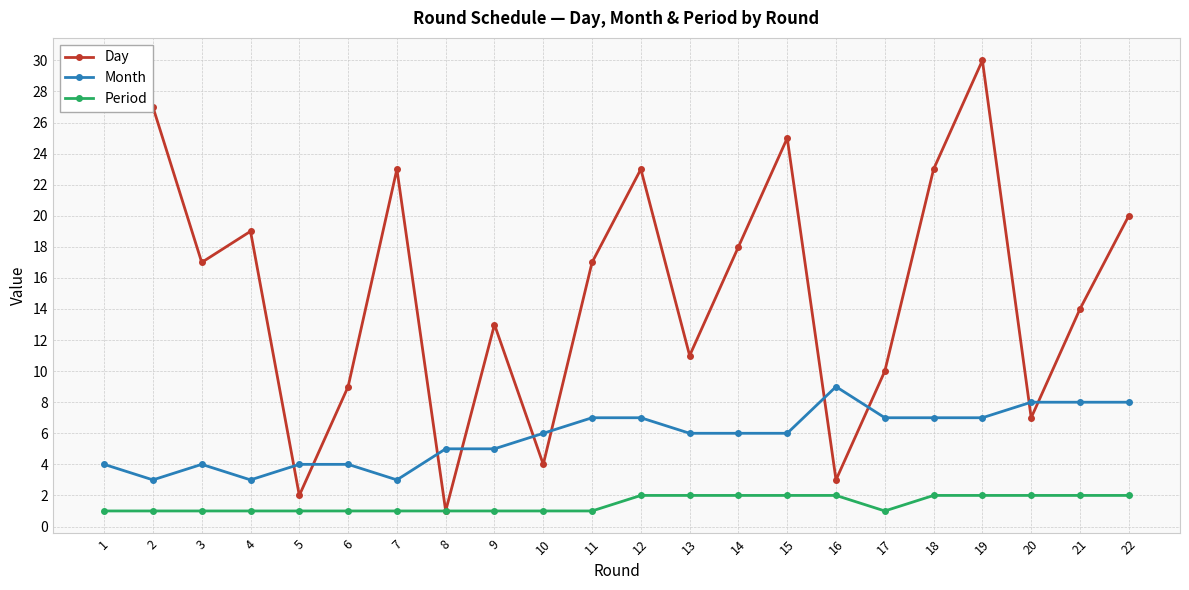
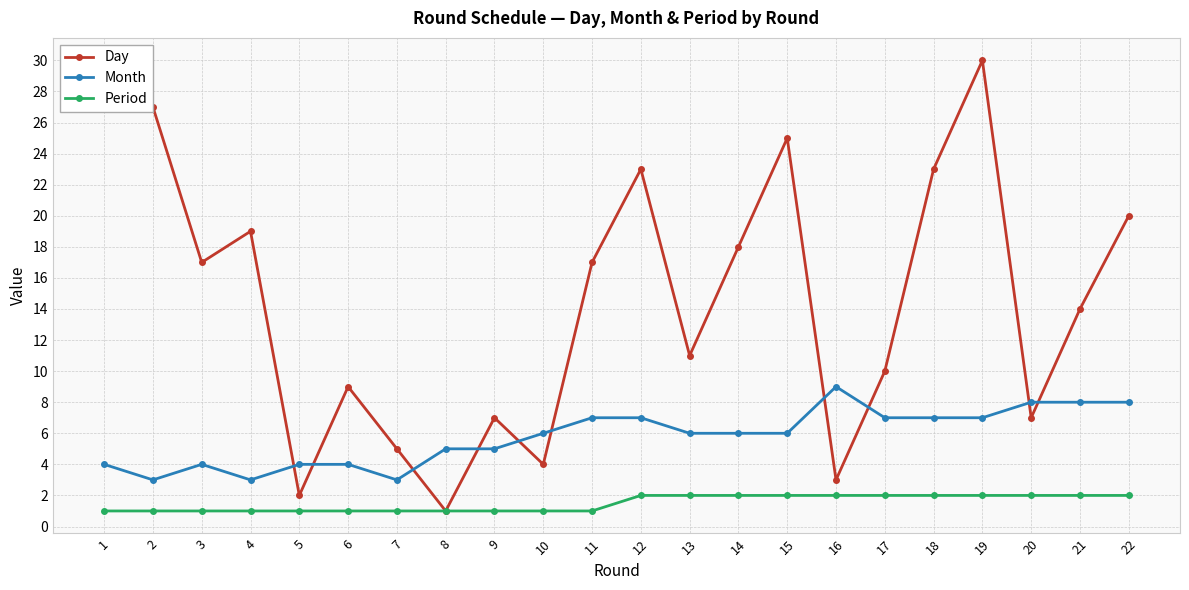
  {
    "Day": {
      "2": 27,
      "3": 17,
      "4": 19,
      "5": 2,
      "6": 9,
-     "7": 23,
-     "9": 13,
+     "7": 5,
+     "9": 7,
      "10": 4,
      "11": 17,
      "12": 23,
      "13": 11,
      "14": 18,
      "15": 25,
      "16": 3,
      "17": 10,
      "18": 23,
      "19": 30,
      "20": 7,
      "21": 14,
      "22": 20
    },
    "Month": {
      "1": 4,
      "2": 3,
      "3": 4,
      "4": 3,
      "5": 4,
      "6": 4,
      "7": 3,
      "8": 5,
      "9": 5,
      "10": 6,
      "11": 7,
      "12": 7,
      "13": 6,
      "14": 6,
      "15": 6,
      "16": 9,
      "17": 7,
      "18": 7,
      "19": 7,
      "20": 8,
      "21": 8,
      "22": 8
    },
    "Period": {
      "1": 1,
      "2": 1,
      "3": 1,
      "4": 1,
      "5": 1,
      "6": 1,
      "7": 1,
      "9": 1,
      "10": 1,
      "11": 1,
      "12": 2,
      "13": 2,
      "14": 2,
      "15": 2,
      "16": 2,
-     "17": 1,
+     "17": 2,
      "18": 2,
      "19": 2,
      "20": 2,
      "21": 2,
      "22": 2
    }
  }
